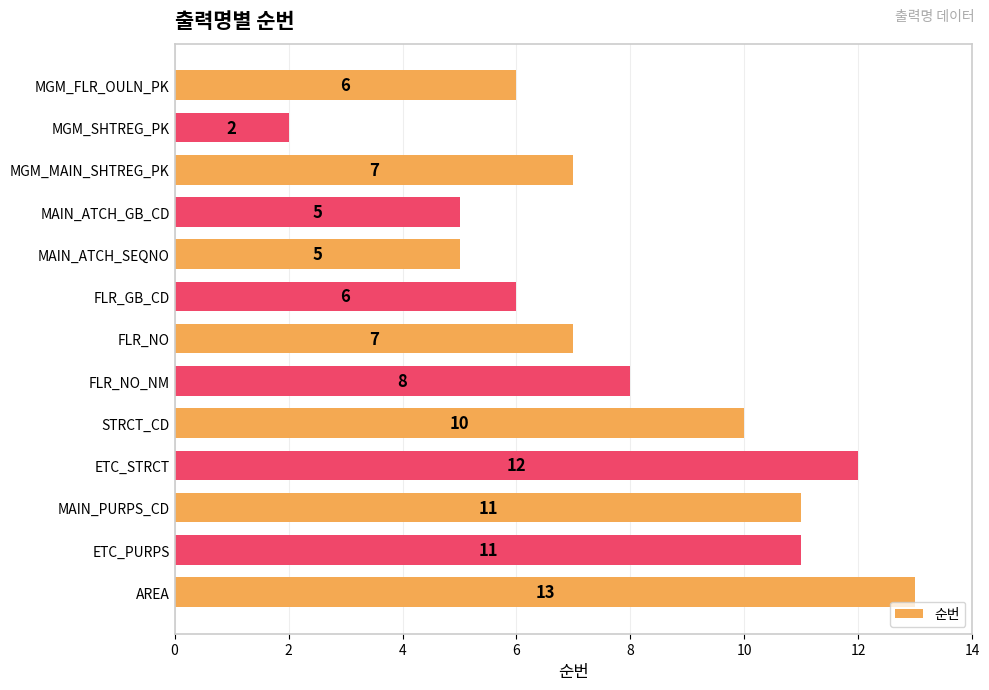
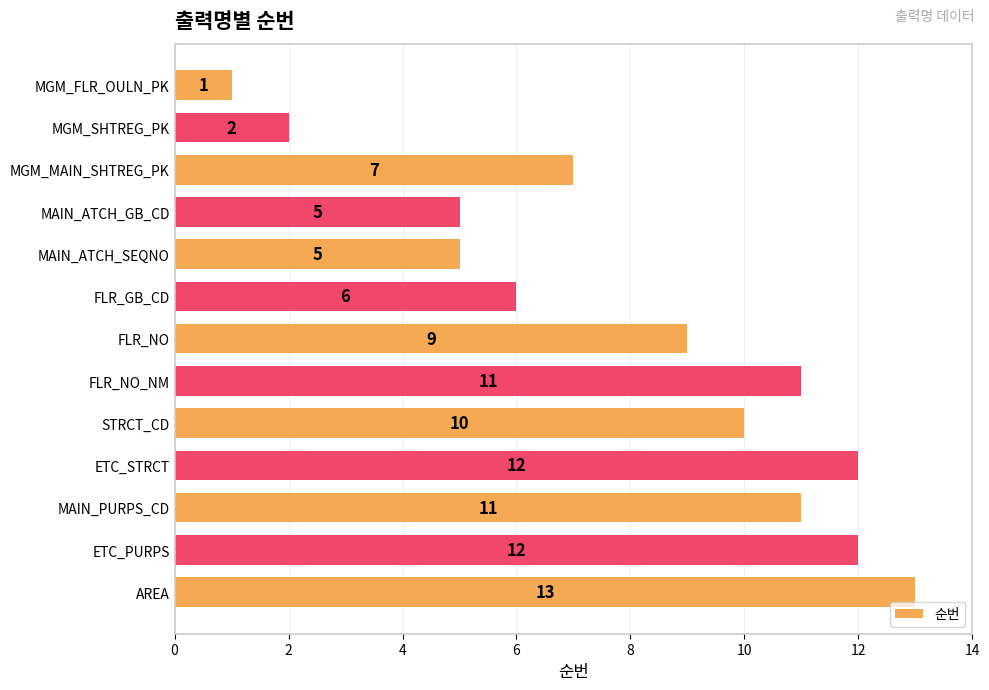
  {
-   "MGM_FLR_OULN_PK": 6,
+   "MGM_FLR_OULN_PK": 1,
    "MGM_SHTREG_PK": 2,
    "MGM_MAIN_SHTREG_PK": 7,
    "MAIN_ATCH_GB_CD": 5,
    "MAIN_ATCH_SEQNO": 5,
    "FLR_GB_CD": 6,
-   "FLR_NO": 7,
-   "FLR_NO_NM": 8,
+   "FLR_NO": 9,
+   "FLR_NO_NM": 11,
    "STRCT_CD": 10,
    "ETC_STRCT": 12,
    "MAIN_PURPS_CD": 11,
-   "ETC_PURPS": 11,
+   "ETC_PURPS": 12,
    "AREA": 13
  }
